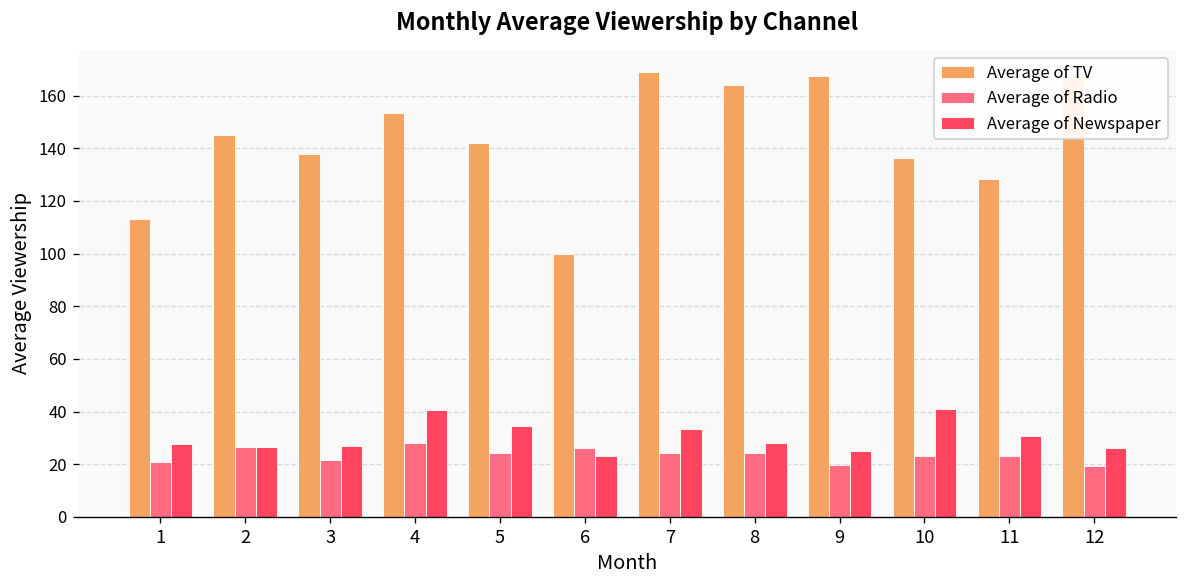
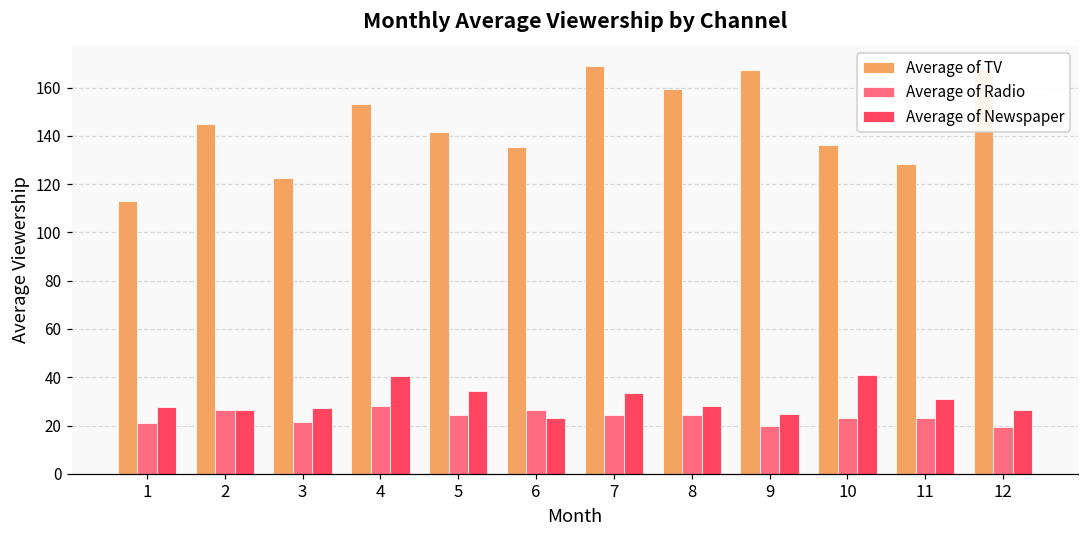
  {
    "Average of TV": {
      "1": 113,
      "2": 145,
-     "3": 138,
+     "3": 123,
      "4": 153,
      "5": 142,
-     "6": 100,
+     "6": 136,
      "7": 169,
-     "8": 164,
+     "8": 159,
      "9": 167,
      "10": 136,
      "11": 128
    }
  }
